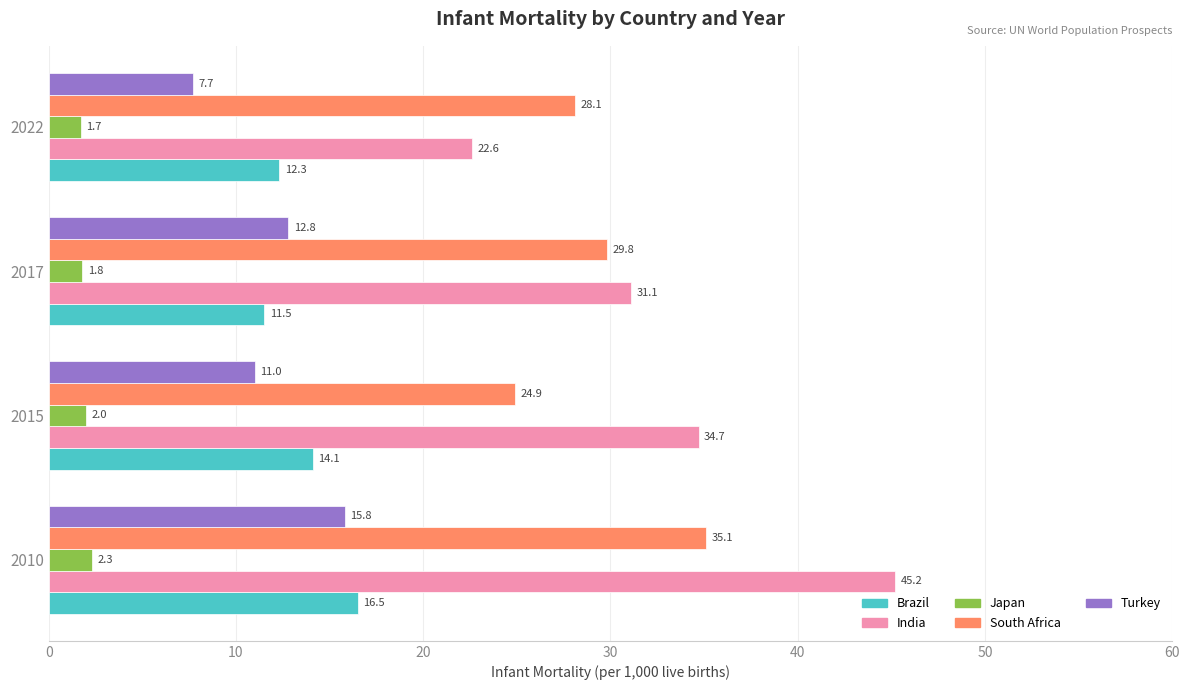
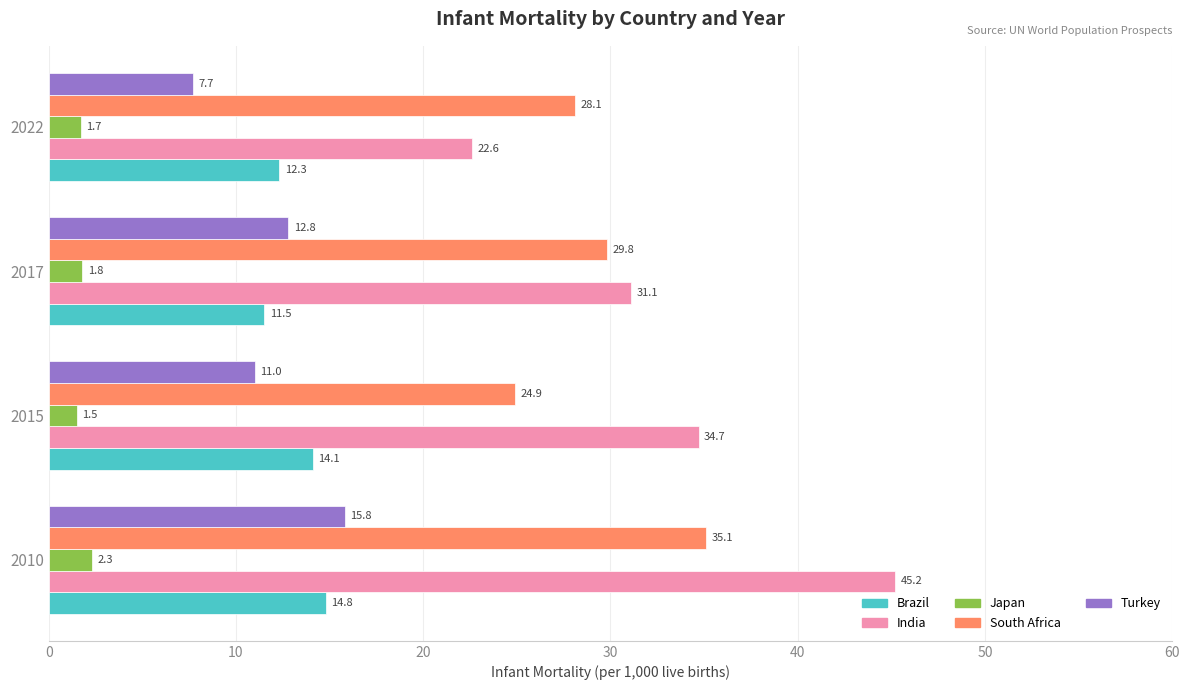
  {
    "Brazil": {
      "2022": 12.3,
      "2017": 11.5,
      "2015": 14.1,
-     "2010": 16.5
+     "2010": 14.8
    },
    "India": {
      "2022": 22.6,
      "2017": 31.1,
      "2015": 34.7,
      "2010": 45.2
    },
    "Japan": {
      "2022": 1.7,
      "2017": 1.8,
-     "2015": 2.0,
+     "2015": 1.5,
      "2010": 2.3
    },
    "South Africa": {
      "2022": 28.1,
      "2017": 29.8,
      "2015": 24.9,
      "2010": 35.1
    },
    "Turkey": {
      "2022": 7.7,
      "2017": 12.8,
      "2015": 11.0,
      "2010": 15.8
    }
  }
